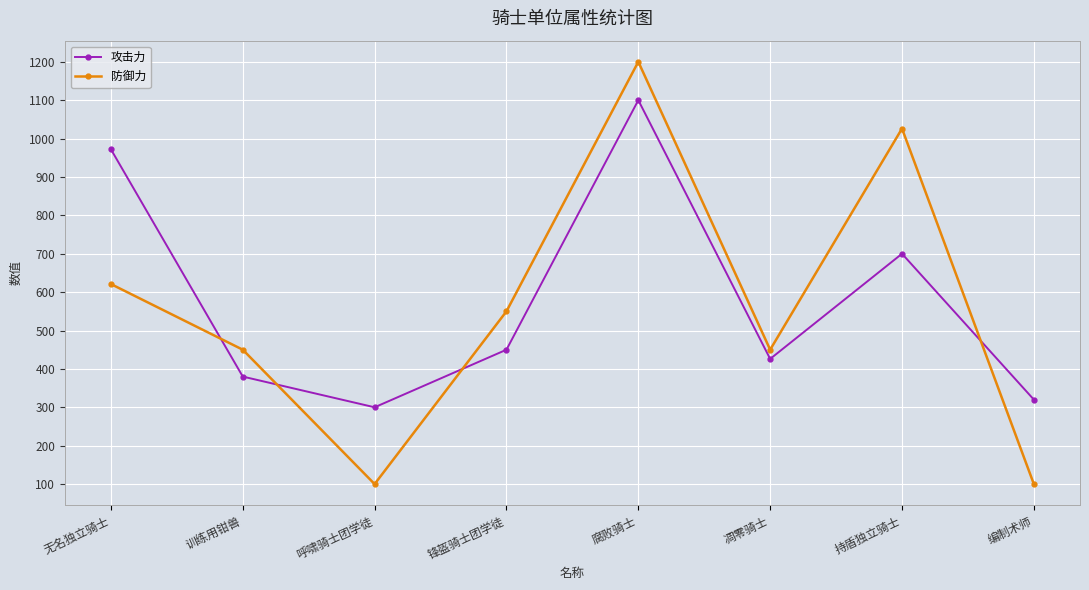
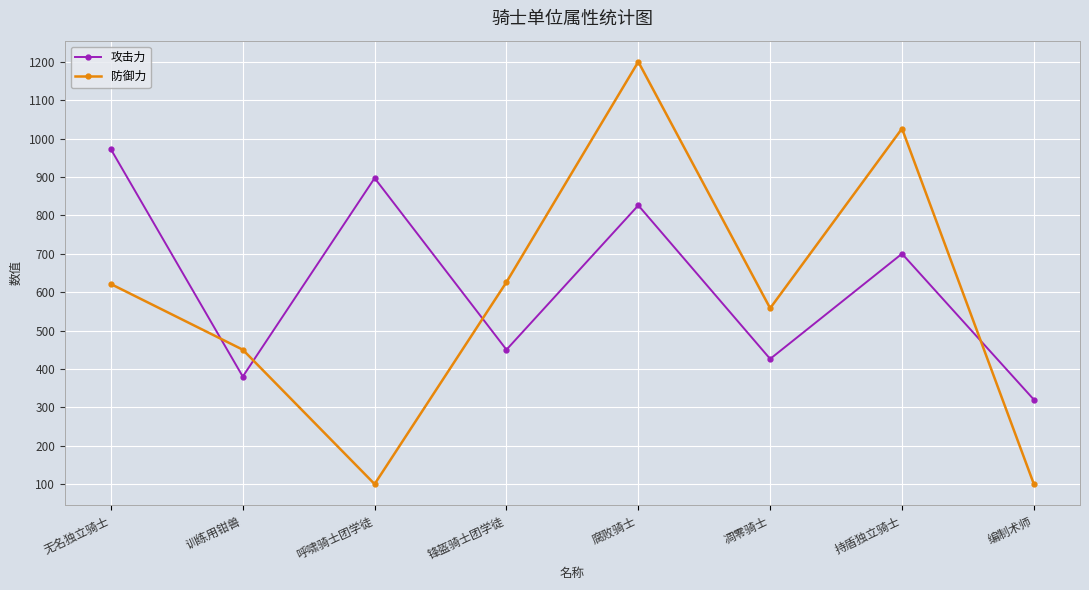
  {
    "攻击力": {
      "无名独立骑士": 970,
      "训练用钳兽": 380,
-     "呼啸骑士团学徒": 300,
+     "呼啸骑士团学徒": 900,
      "锋盔骑士团学徒": 450,
-     "腐败骑士": 1100,
+     "腐败骑士": 830,
      "凋零骑士": 430,
      "持盾独立骑士": 700,
      "编制术师": 320
    },
    "防御力": {
      "无名独立骑士": 620,
      "训练用钳兽": 450,
      "呼啸骑士团学徒": 100,
-     "锋盔骑士团学徒": 550,
+     "锋盔骑士团学徒": 630,
      "腐败骑士": 1200,
-     "凋零骑士": 450,
+     "凋零骑士": 560,
      "持盾独立骑士": 1030,
      "编制术师": 100
    }
  }
